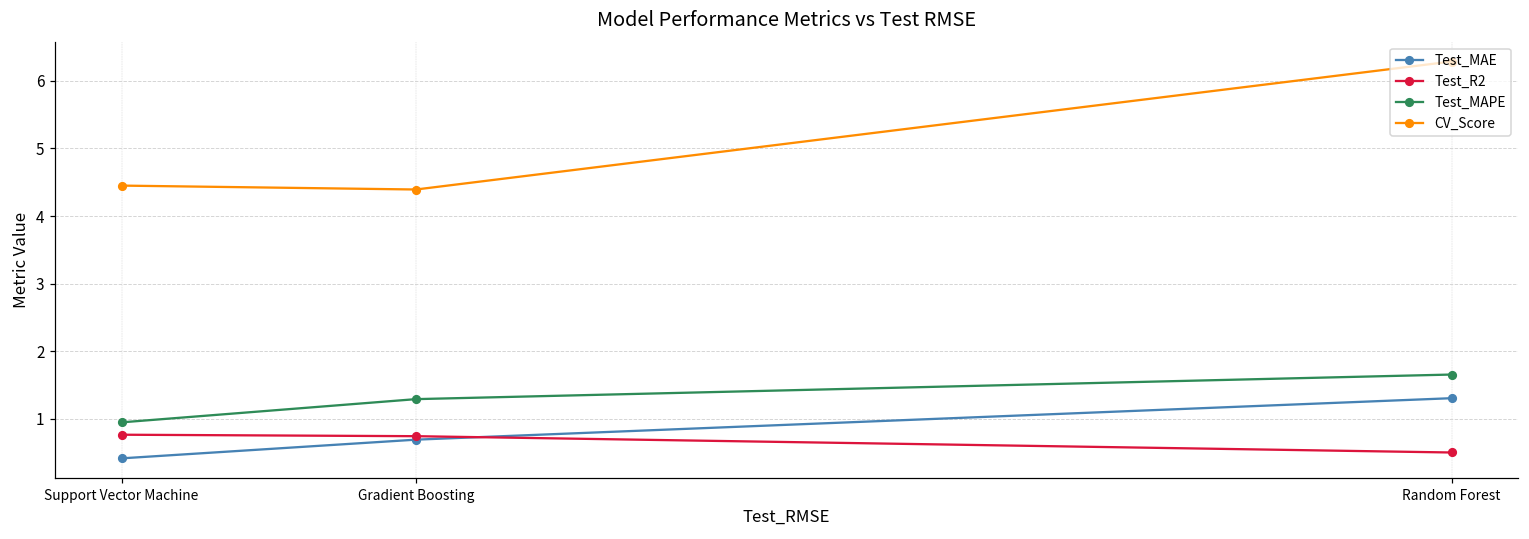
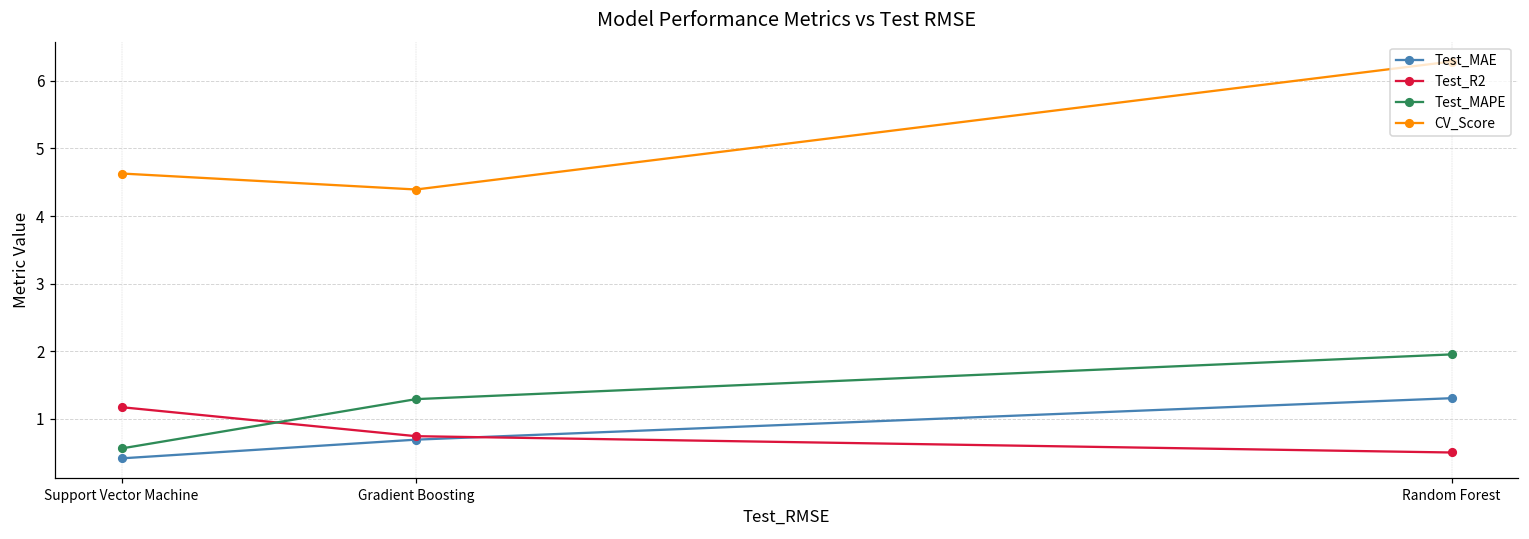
  {
    "Test_MAE": {
      "Support Vector Machine": 0.4,
      "Gradient Boosting": 0.7,
      "Random Forest": 1.3
    },
    "Test_R2": {
-     "Support Vector Machine": 0.8,
+     "Support Vector Machine": 1.2,
      "Gradient Boosting": 0.7,
      "Random Forest": 0.5
    },
    "Test_MAPE": {
-     "Support Vector Machine": 0.9,
+     "Support Vector Machine": 0.6,
      "Gradient Boosting": 1.3,
-     "Random Forest": 1.7
+     "Random Forest": 2.0
    },
    "CV_Score": {
-     "Support Vector Machine": 4.5,
+     "Support Vector Machine": 4.6,
      "Gradient Boosting": 4.4
    }
  }
